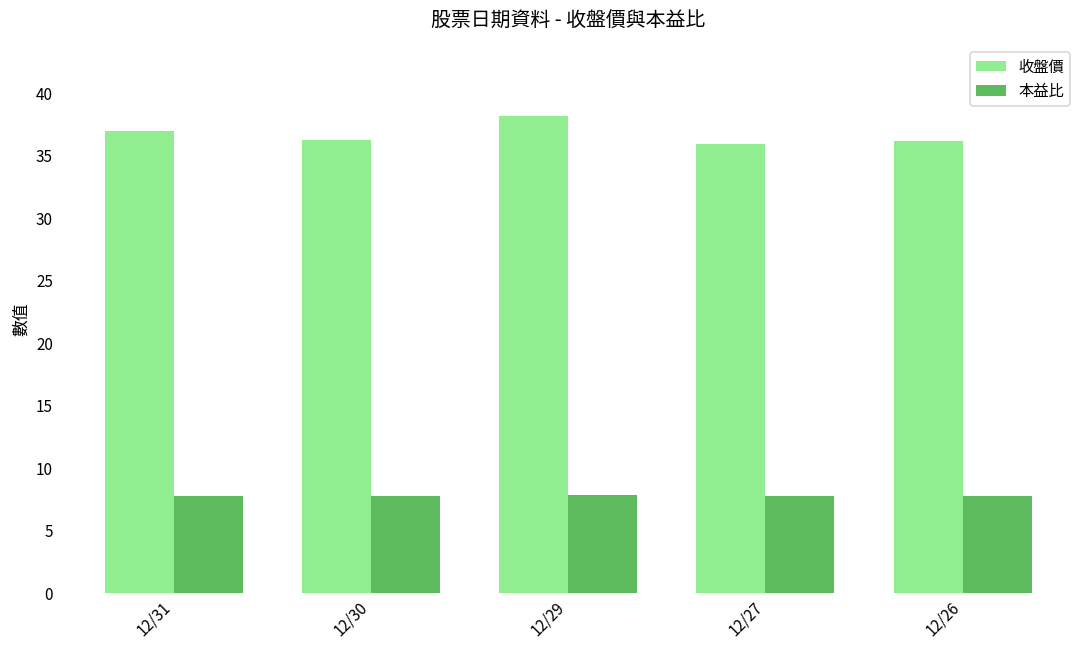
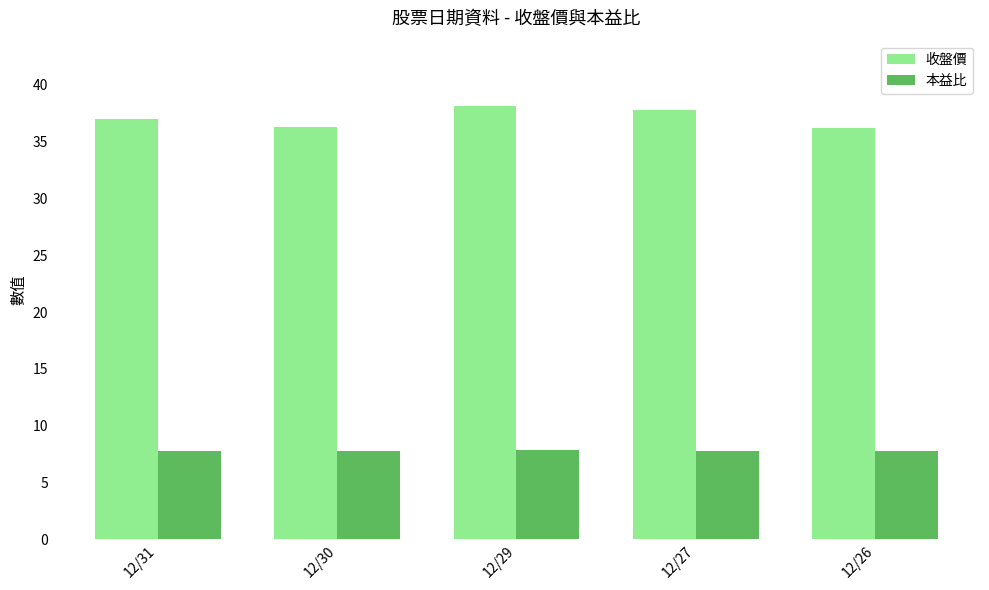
  {
    "收盤價": {
      "12/31": 37.0,
      "12/30": 36.2,
      "12/29": 38.2,
-     "12/27": 35.9,
+     "12/27": 37.8,
      "12/26": 36.2
    },
    "本益比": {
      "12/31": 7.8,
      "12/30": 7.8,
      "12/29": 7.8,
      "12/27": 7.8,
      "12/26": 7.8
    }
  }
